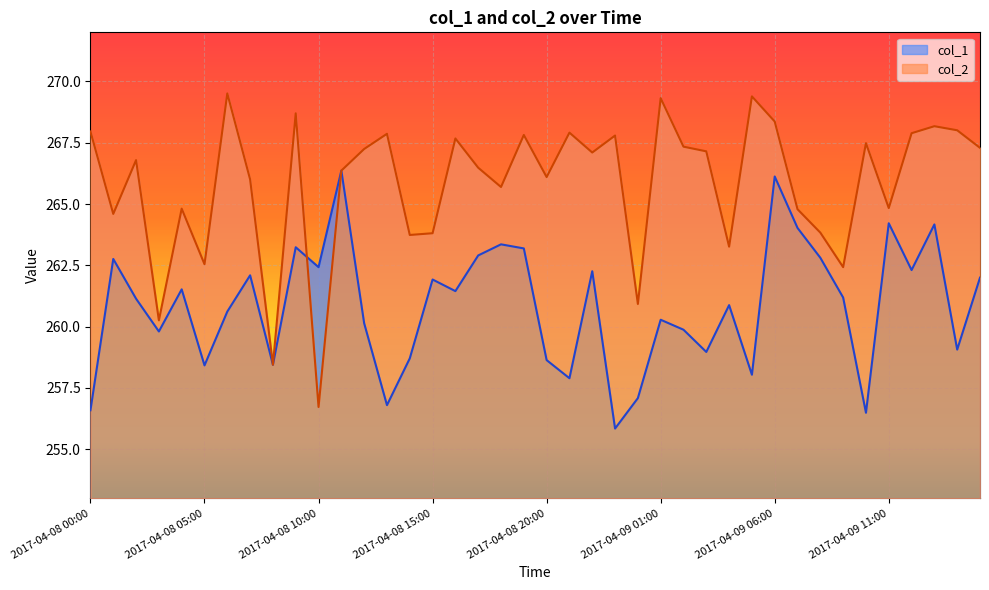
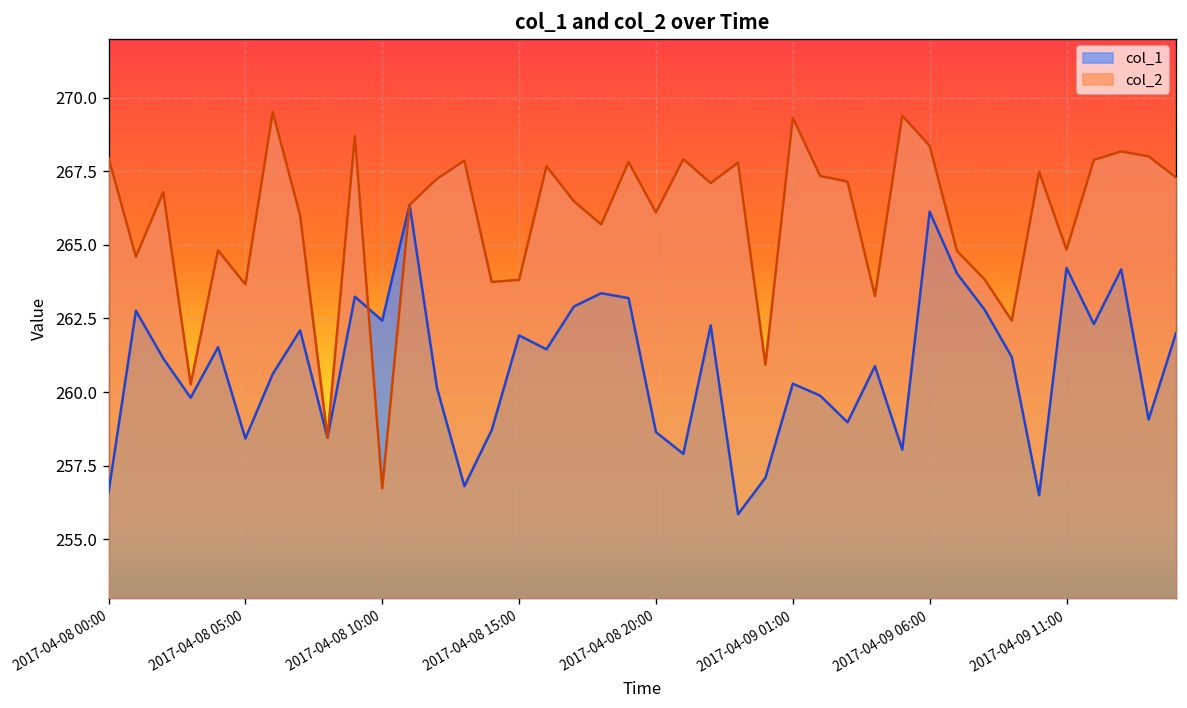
  {
    "col_1": {
      "2017-04-08 00:00": 256.6,
      "2017-04-08 05:00": 258.4,
      "2017-04-08 15:00": 261.9,
      "2017-04-08 20:00": 258.6,
      "2017-04-09 01:00": 260.3,
      "2017-04-09 06:00": 266.1,
      "2017-04-09 11:00": 264.2
    },
    "col_2": {
-     "2017-04-08 05:00": 262.5,
+     "2017-04-08 05:00": 263.7,
      "2017-04-08 10:00": 256.7
    }
  }
